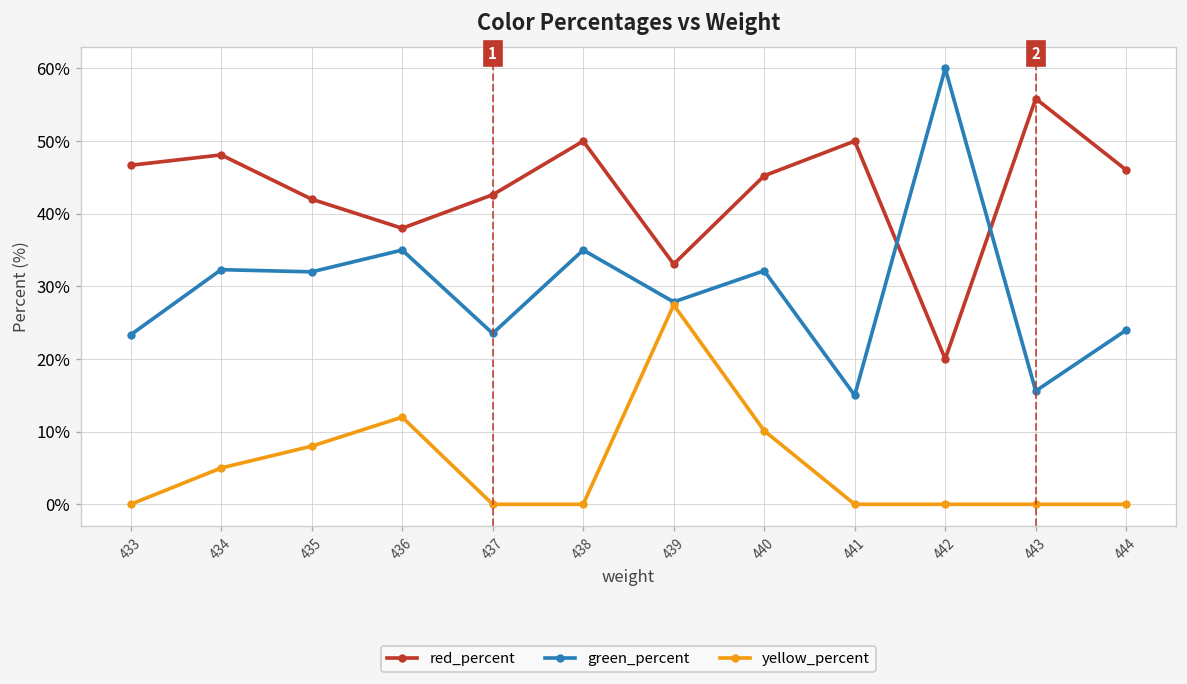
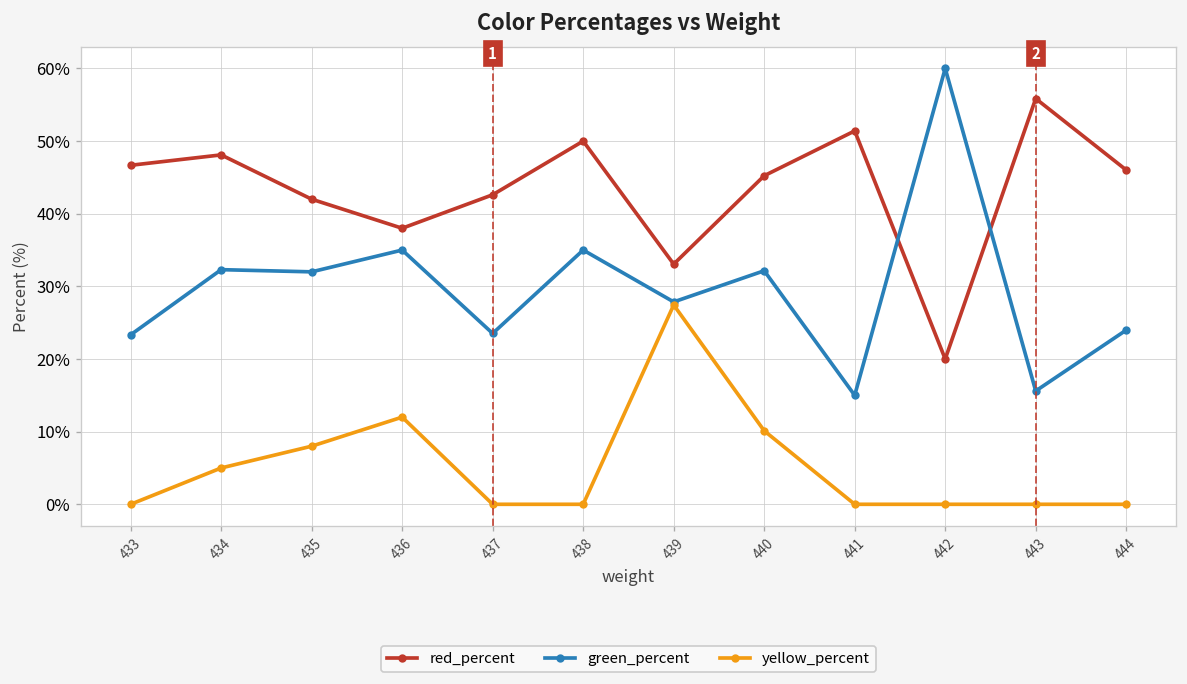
  {
    "red_percent": {
      "433": "47%",
      "434": "48%",
      "435": "42%",
      "436": "38%",
      "437": "43%",
      "438": "50%",
      "439": "33%",
      "440": "45%",
-     "441": "50%",
+     "441": "51%",
      "442": "20%",
      "443": "56%",
      "444": "46%"
    },
    "green_percent": {
      "433": "23%",
      "434": "32%",
      "435": "32%",
      "436": "35%",
      "437": "24%",
      "438": "35%",
      "440": "32%",
      "441": "15%",
      "442": "60%",
      "443": "16%",
      "444": "24%"
    },
    "yellow_percent": {
      "433": "0%",
      "434": "5%",
      "435": "8%",
      "436": "12%",
      "437": "0%",
      "438": "0%",
      "440": "10%",
      "441": "0%",
      "442": "0%",
      "443": "0%",
      "444": "0%"
    }
  }
